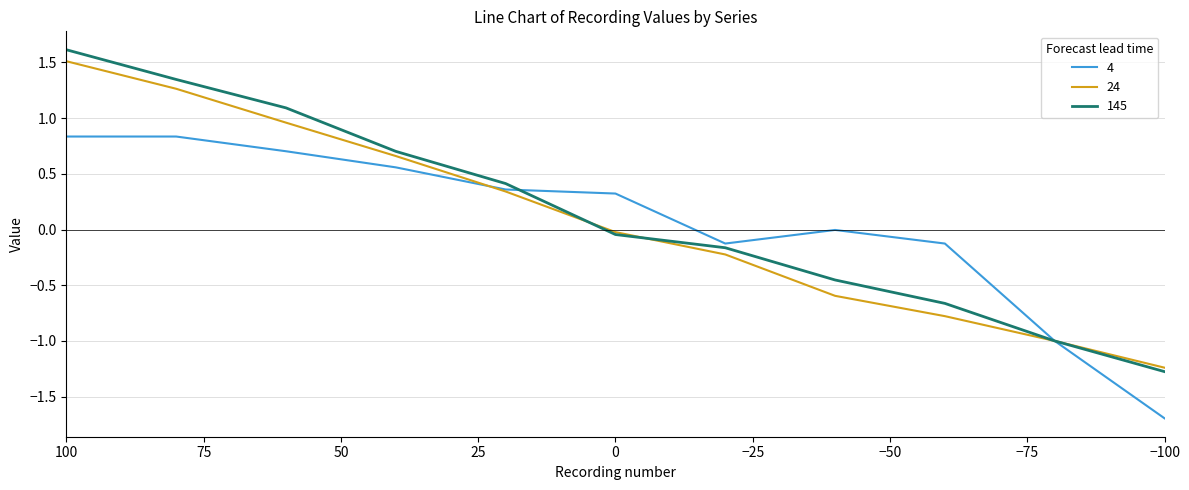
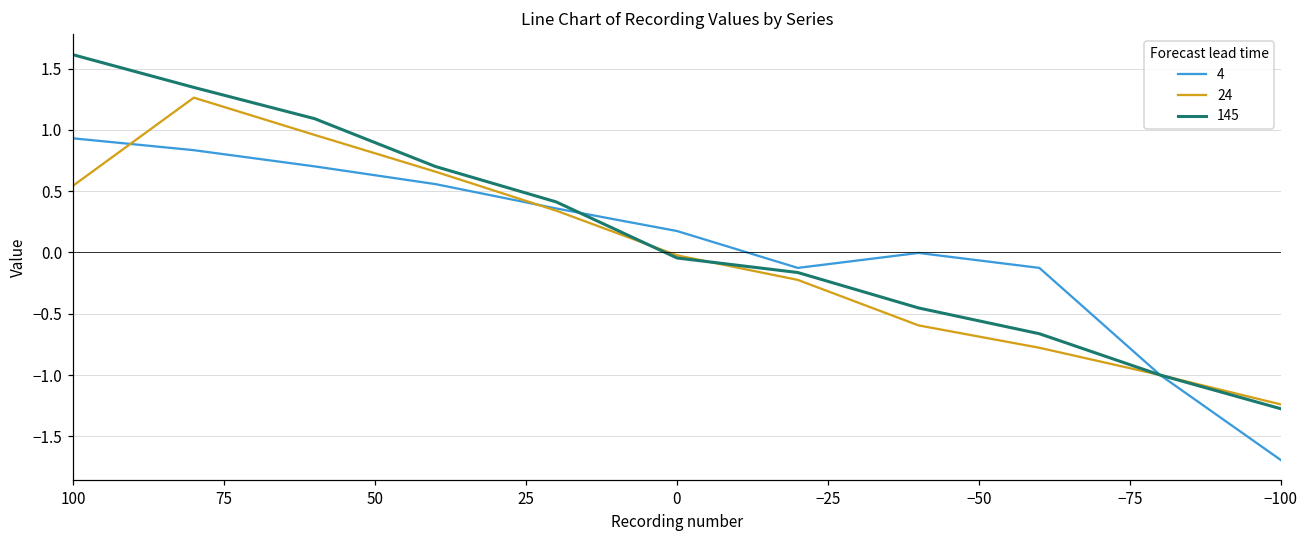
  {
    "4": {
-     "100": 0.83,
-     "0": 0.32,
+     "100": 0.93,
+     "0": 0.18,
      "−100": -1.69
    },
    "24": {
-     "100": 1.51,
+     "100": 0.55,
      "−100": -1.24
    },
    "145": {
      "100": 1.61,
      "−100": -1.28
    }
  }
